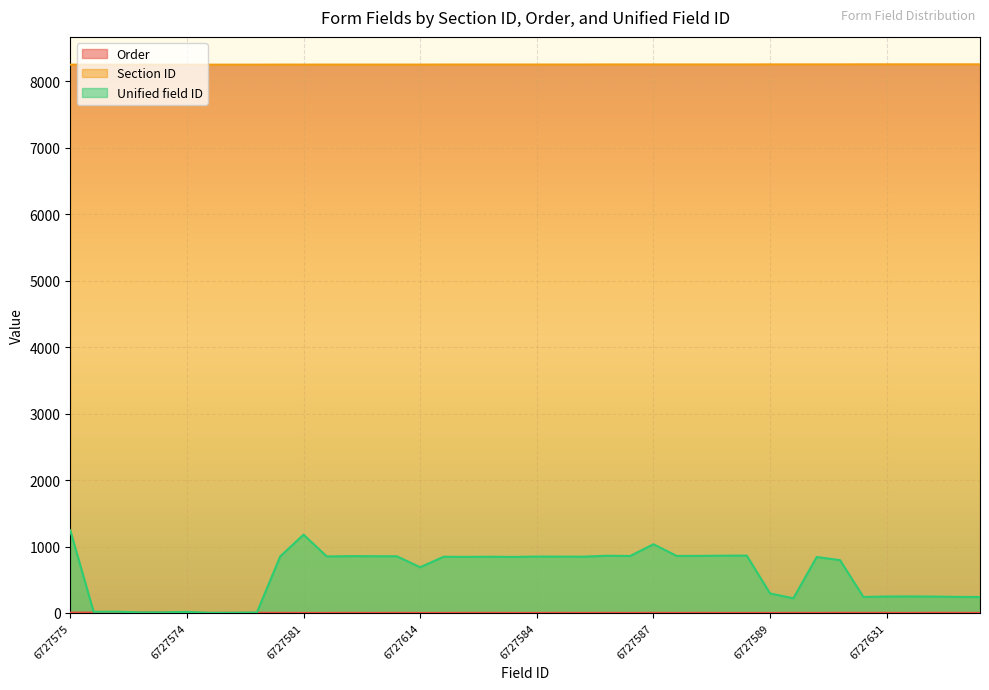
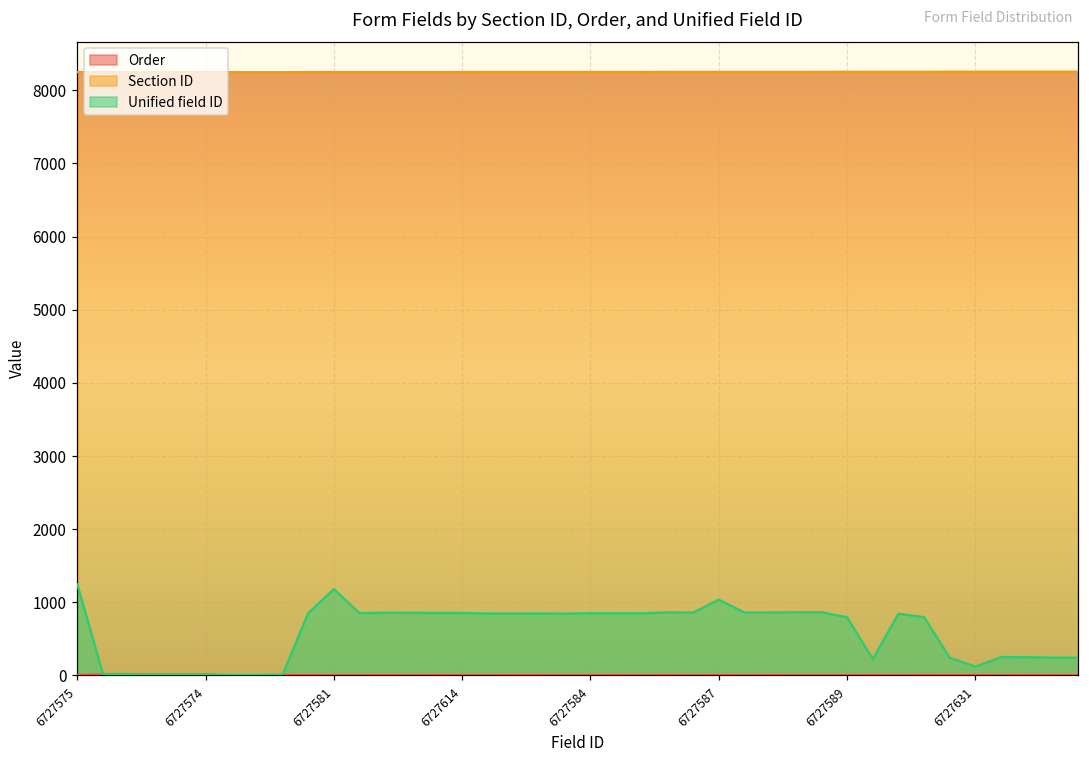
  {
    "Order": {
      "6727575": 0,
      "6727581": 0,
      "6727614": 0,
      "6727584": 0,
      "6727587": 0,
      "6727589": 0,
      "6727631": 0
    },
    "Section ID": {
      "6727575": 8200,
      "6727581": 8300,
      "6727614": 8300,
      "6727584": 8300,
      "6727587": 8300,
      "6727589": 8300,
      "6727631": 8300
    },
    "Unified field ID": {
      "6727575": 1200,
      "6727581": 1200,
-     "6727614": 700,
+     "6727614": 900,
      "6727584": 800,
      "6727587": 1000,
-     "6727589": 300,
-     "6727631": 200
+     "6727589": 800,
+     "6727631": 100
    }
  }
